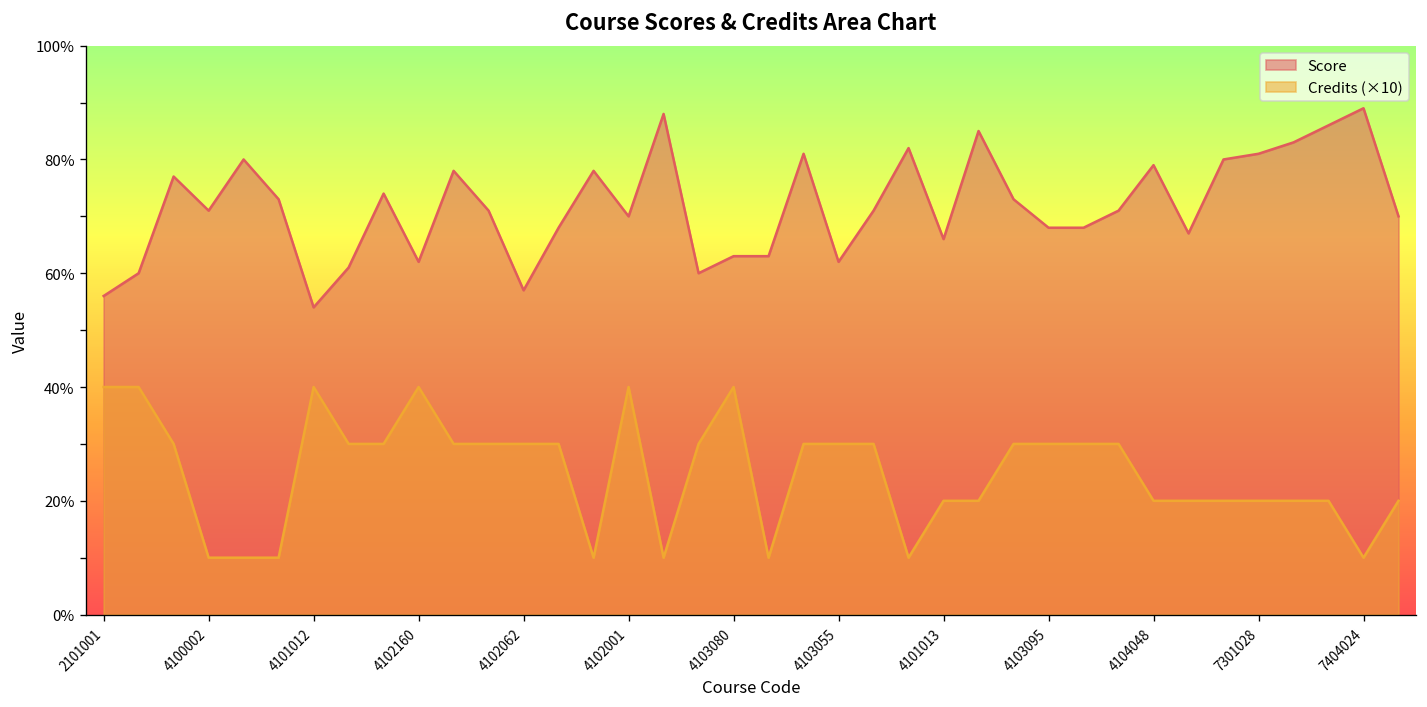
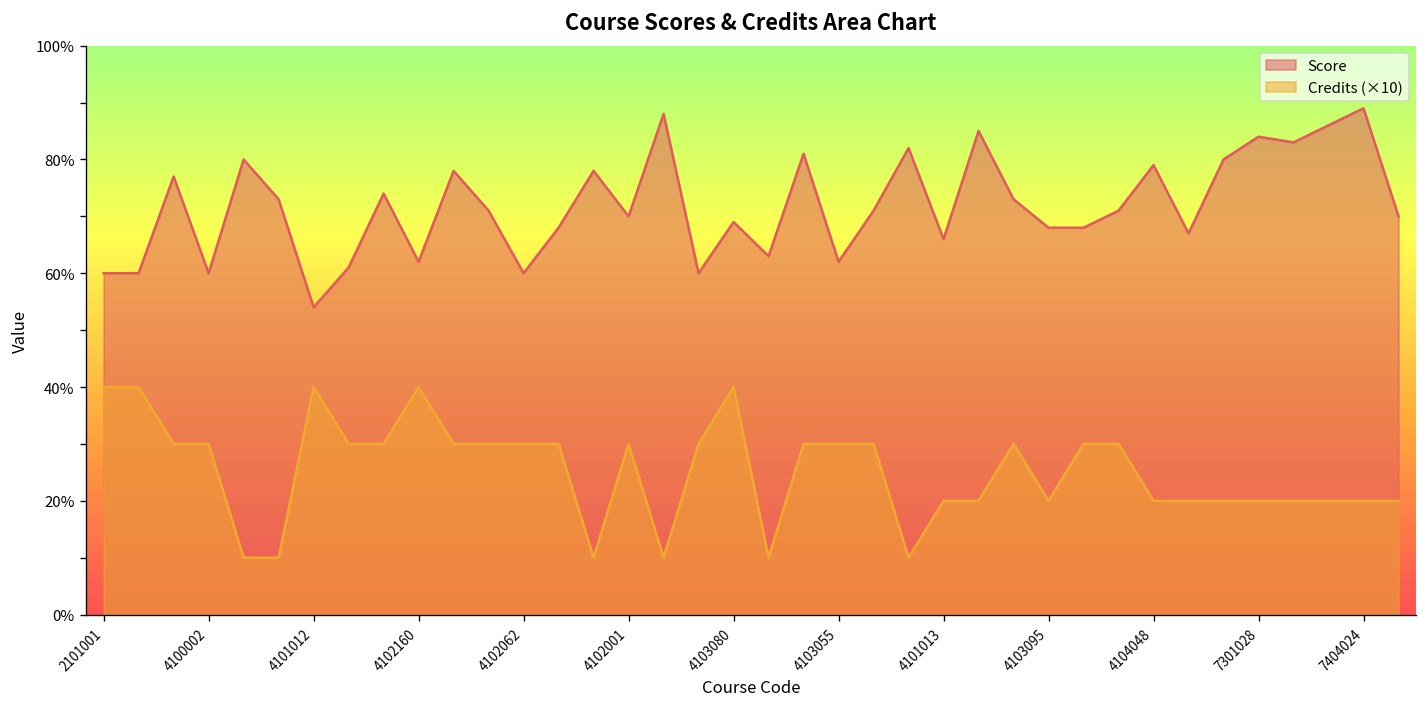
  {
    "Score": {
-     "2101001": "56%",
-     "4100002": "71%",
+     "2101001": "60%",
+     "4100002": "60%",
      "4101012": "54%",
      "4102160": "62%",
-     "4102062": "57%",
+     "4102062": "60%",
      "4102001": "70%",
-     "4103080": "63%",
+     "4103080": "69%",
      "4103055": "62%",
      "4101013": "66%",
      "4103095": "68%",
      "4104048": "79%",
-     "7301028": "81%",
+     "7301028": "84%",
      "7404024": "89%"
    },
    "Credits (×10)": {
      "2101001": "40%",
-     "4100002": "10%",
+     "4100002": "30%",
      "4101012": "40%",
      "4102160": "40%",
      "4102062": "30%",
-     "4102001": "40%",
+     "4102001": "30%",
      "4103080": "40%",
      "4103055": "30%",
      "4101013": "20%",
-     "4103095": "30%",
+     "4103095": "20%",
      "4104048": "20%",
      "7301028": "20%",
-     "7404024": "10%"
+     "7404024": "20%"
    }
  }
